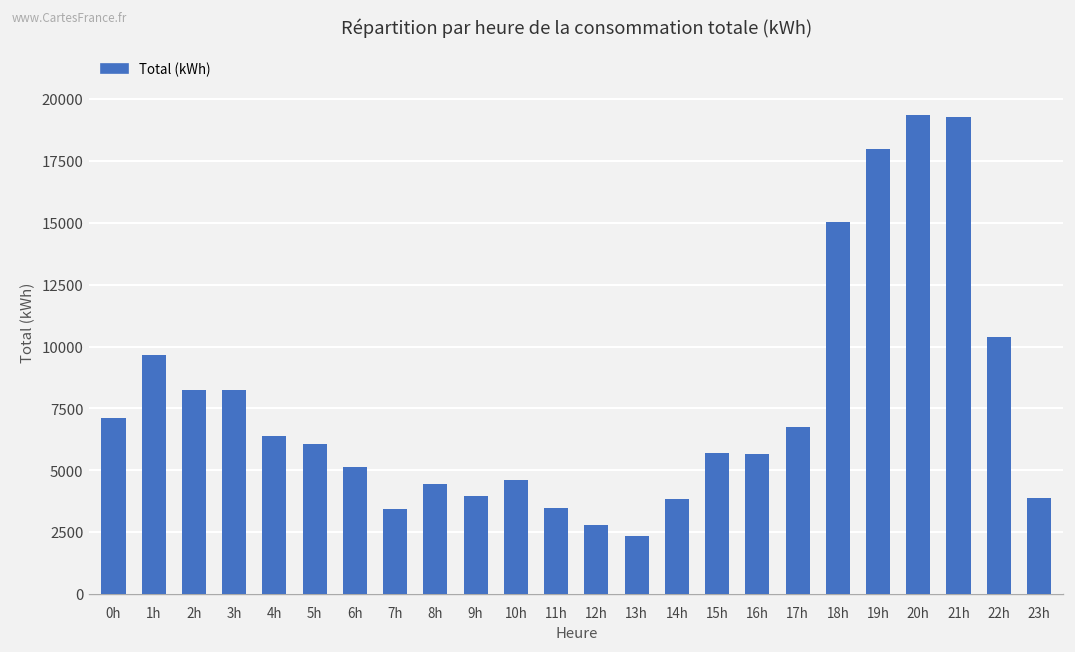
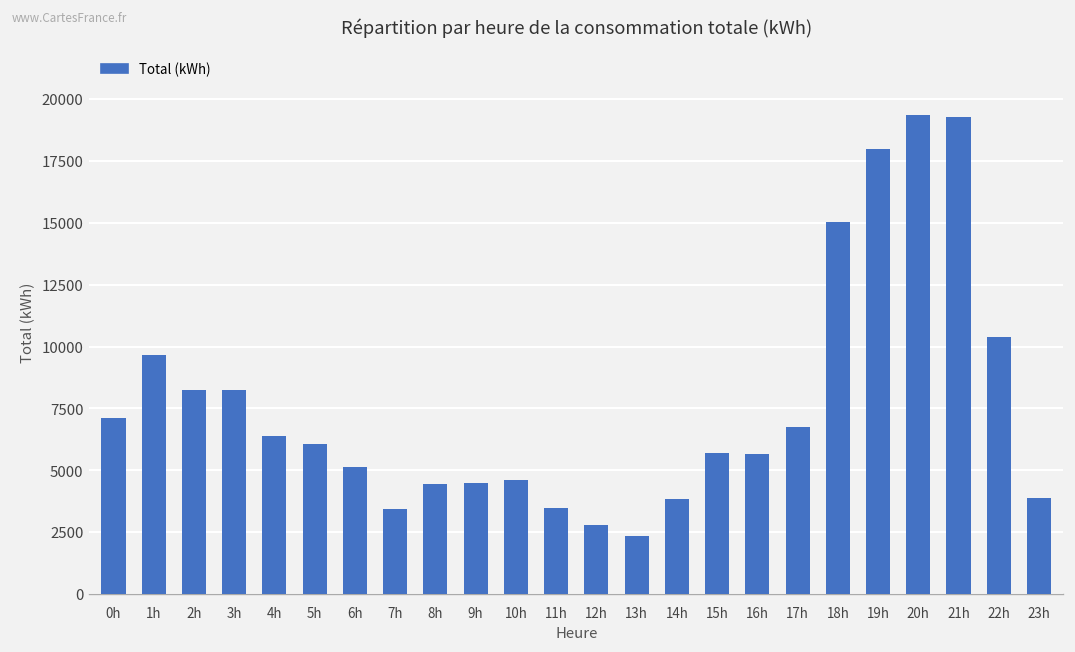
  {
    "0h": 7100,
    "1h": 9600,
    "2h": 8300,
    "3h": 8200,
    "4h": 6400,
    "5h": 6100,
    "6h": 5100,
    "7h": 3400,
    "8h": 4500,
-   "9h": 3900,
+   "9h": 4500,
    "10h": 4600,
    "11h": 3500,
    "12h": 2800,
    "13h": 2300,
    "14h": 3800,
    "15h": 5700,
    "16h": 5600,
    "17h": 6800,
    "18h": 15000,
    "19h": 18000,
    "20h": 19400,
    "21h": 19300,
    "22h": 10400,
    "23h": 3900
  }
